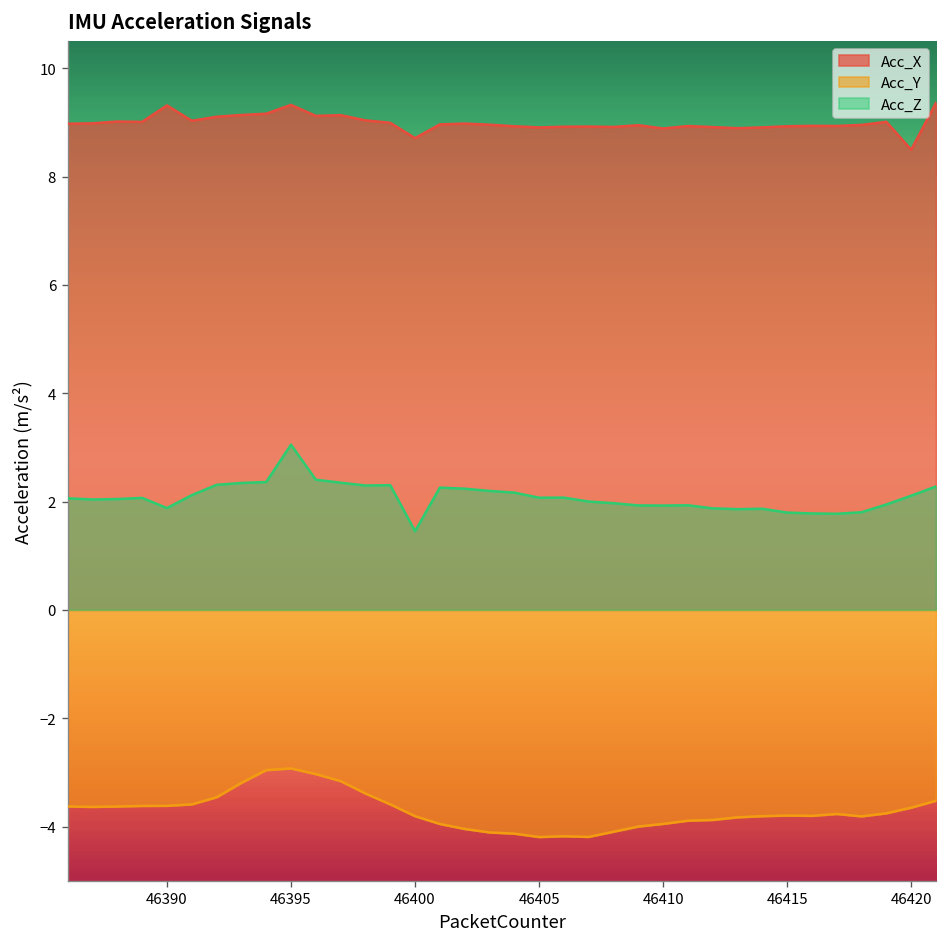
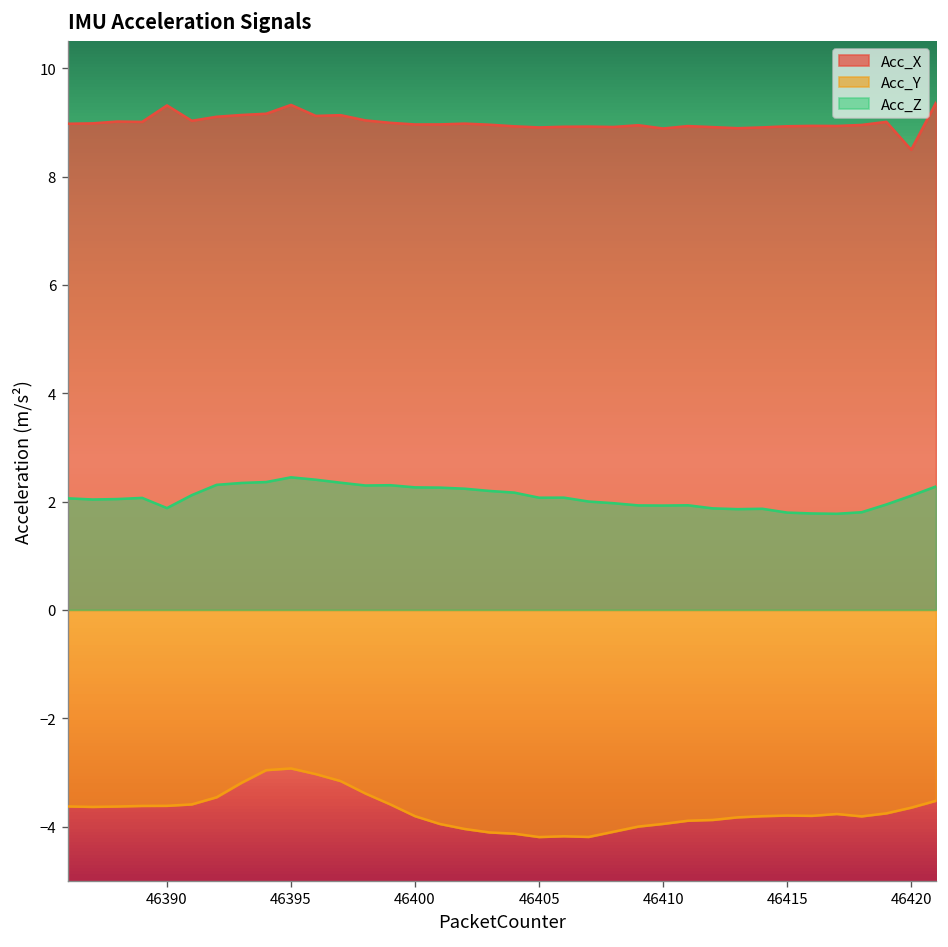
  {
    "Acc_X": {
      "46390": 9.3,
      "46395": 9.3,
-     "46400": 8.7,
+     "46400": 9.0,
      "46405": 8.9,
      "46410": 8.9,
      "46415": 8.9,
      "46420": 8.5
    },
    "Acc_Z": {
      "46390": 1.9,
-     "46395": 3.0,
-     "46400": 1.5,
+     "46395": 2.4,
+     "46400": 2.3,
      "46405": 2.1,
      "46410": 1.9,
      "46415": 1.8,
      "46420": 2.1
    }
  }
